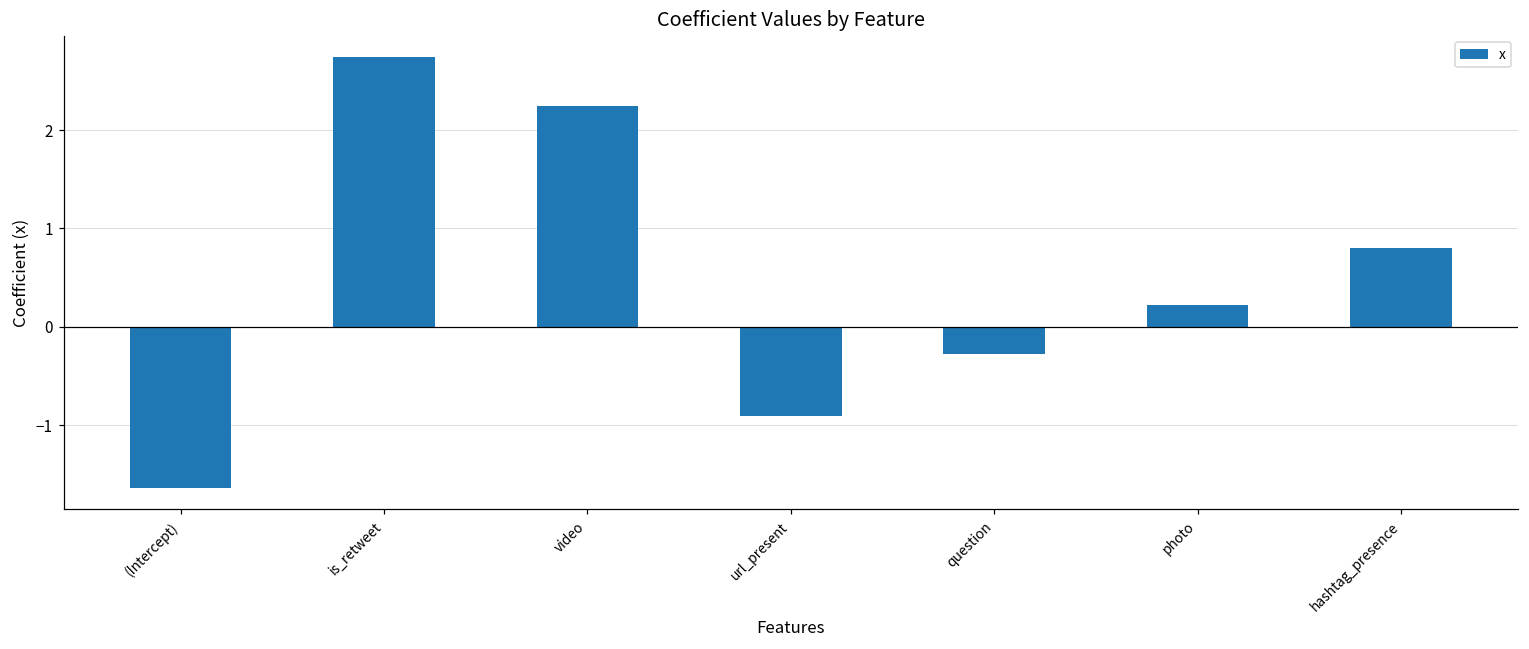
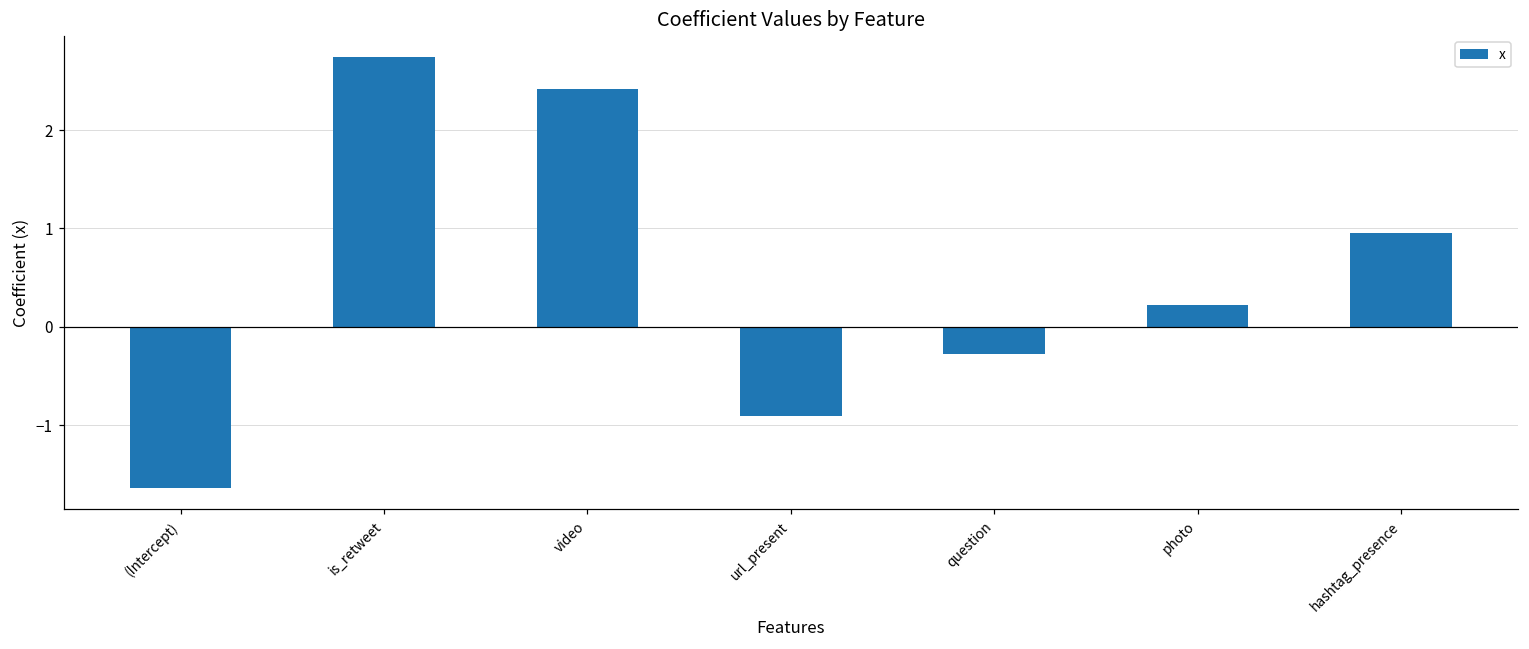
  {
    "(Intercept)": -1.6,
    "is_retweet": 2.7,
-   "video": 2.2,
+   "video": 2.4,
    "url_present": -0.9,
    "question": -0.3,
    "photo": 0.2,
-   "hashtag_presence": 0.8
+   "hashtag_presence": 0.9
  }
